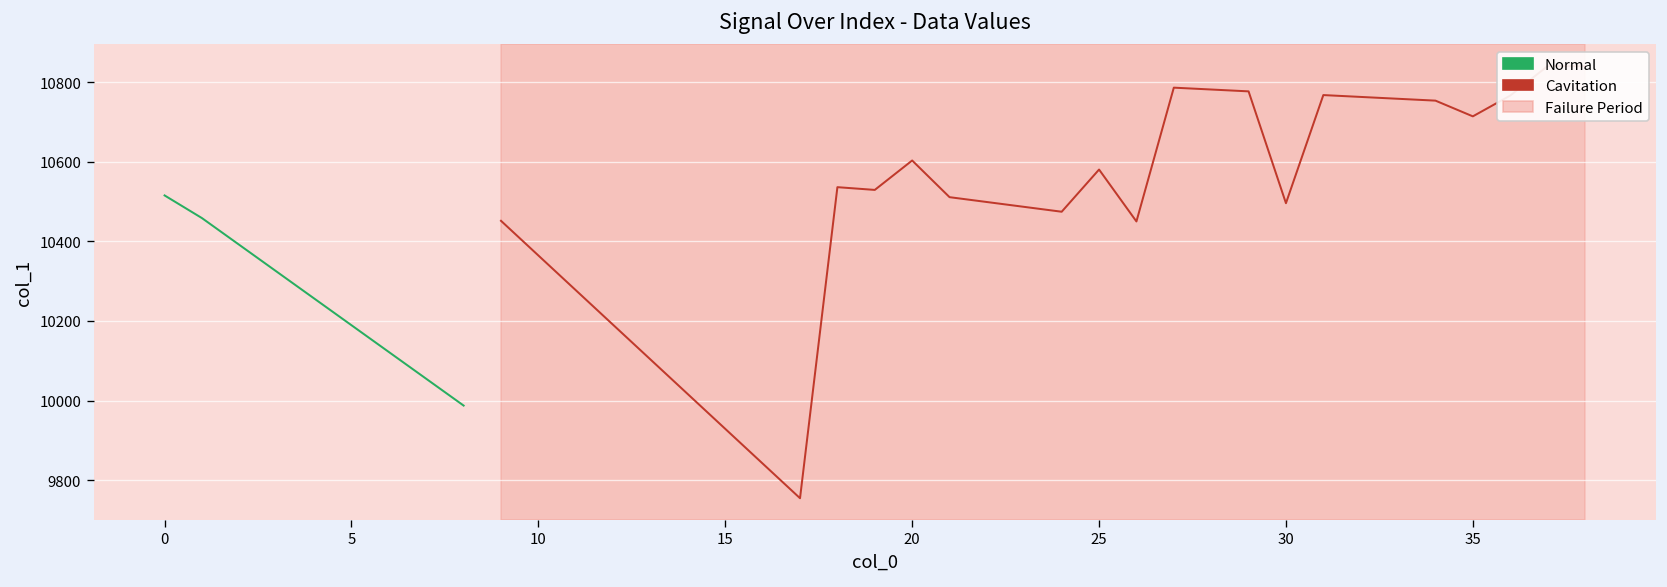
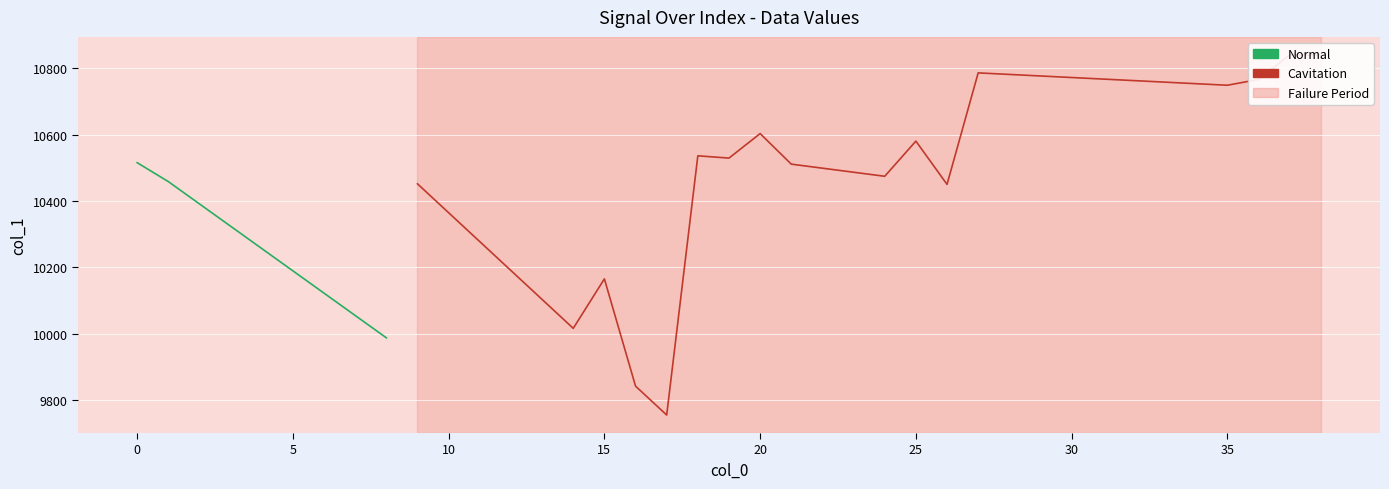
  {
    "Normal": {
      "0": 10520,
      "5": 10190
    },
    "Cavitation": {
      "10": 10360,
-     "15": 9930,
+     "15": 10170,
      "20": 10600,
      "25": 10580,
-     "30": 10500,
-     "35": 10710
+     "30": 10770,
+     "35": 10750
    }
  }
